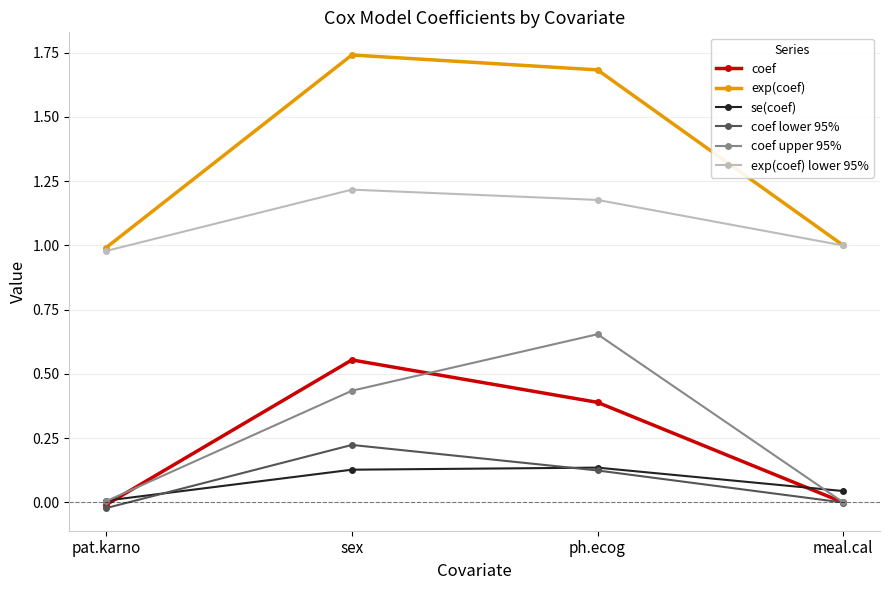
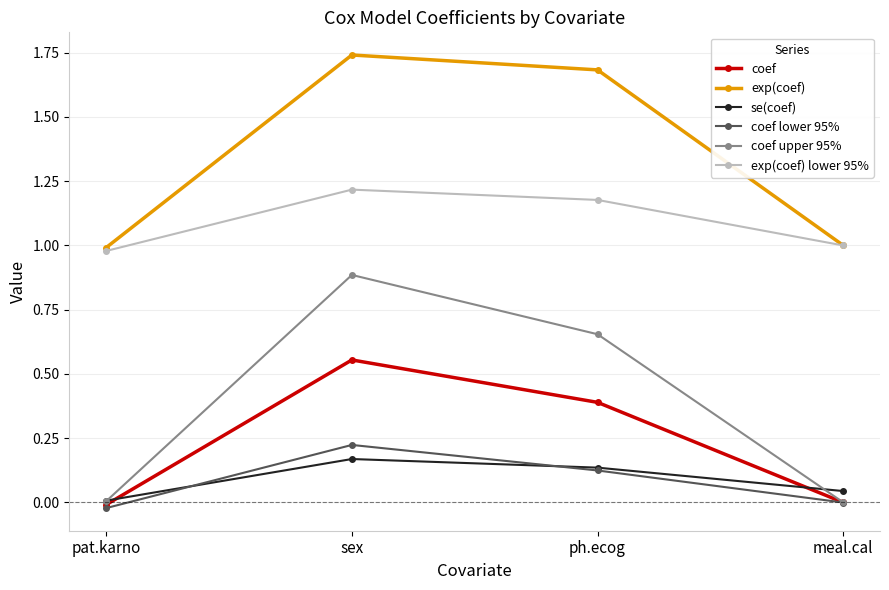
  {
    "coef": {
      "pat.karno": -0.01,
      "sex": 0.55,
      "ph.ecog": 0.39
    },
    "exp(coef)": {
      "pat.karno": 0.99,
      "sex": 1.74,
      "ph.ecog": 1.68
    },
    "se(coef)": {
-     "sex": 0.13,
+     "sex": 0.17,
      "ph.ecog": 0.14,
      "meal.cal": 0.04
    },
    "coef lower 95%": {
      "pat.karno": -0.02,
      "sex": 0.22,
      "ph.ecog": 0.12
    },
    "coef upper 95%": {
-     "sex": 0.43,
+     "sex": 0.88,
      "ph.ecog": 0.65
    },
    "exp(coef) lower 95%": {
      "pat.karno": 0.98,
      "sex": 1.22,
      "ph.ecog": 1.18
    }
  }
